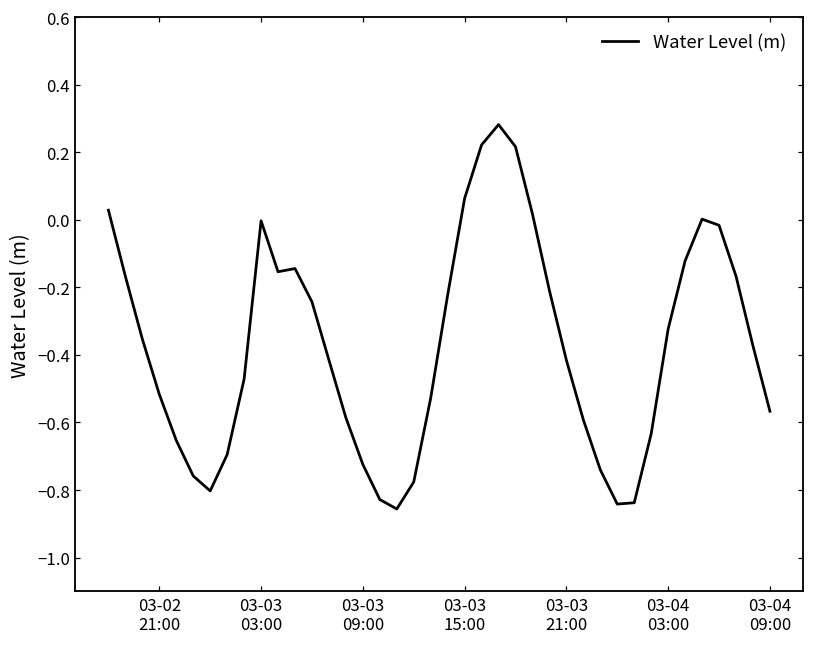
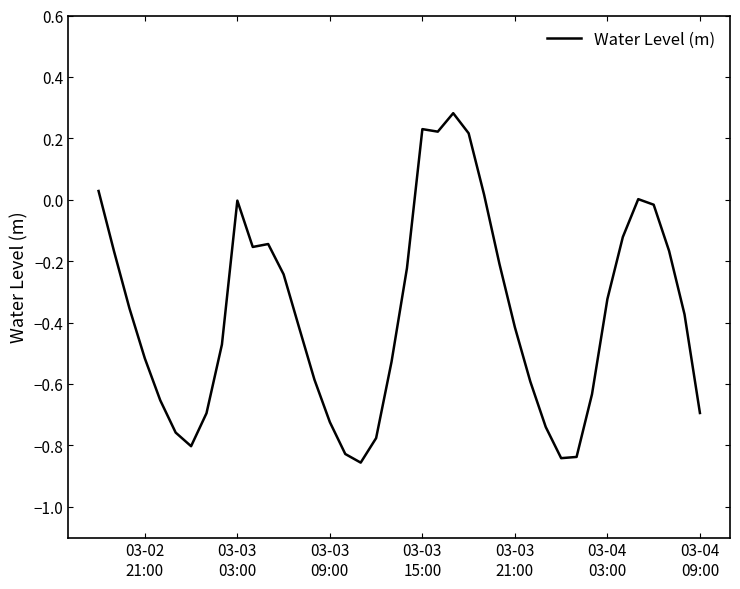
  {
    "03-02 21:00": -0.52,
    "03-03 03:00": 0.00,
    "03-03 09:00": -0.72,
-   "03-03 15:00": 0.06,
+   "03-03 15:00": 0.23,
    "03-03 21:00": -0.42,
    "03-04 03:00": -0.32,
-   "03-04 09:00": -0.57
+   "03-04 09:00": -0.69
  }
